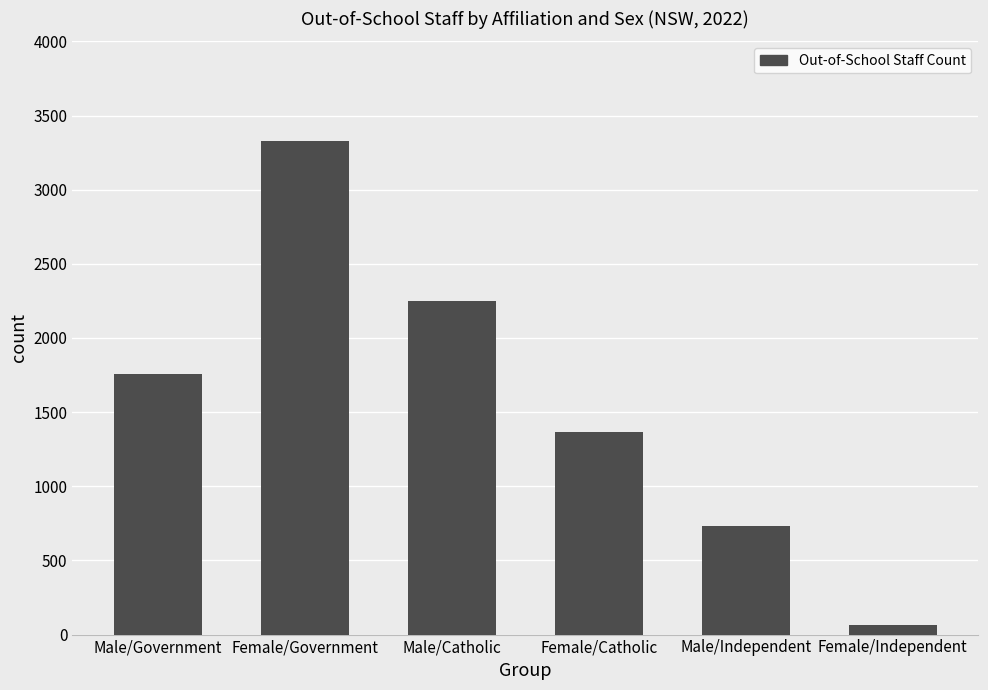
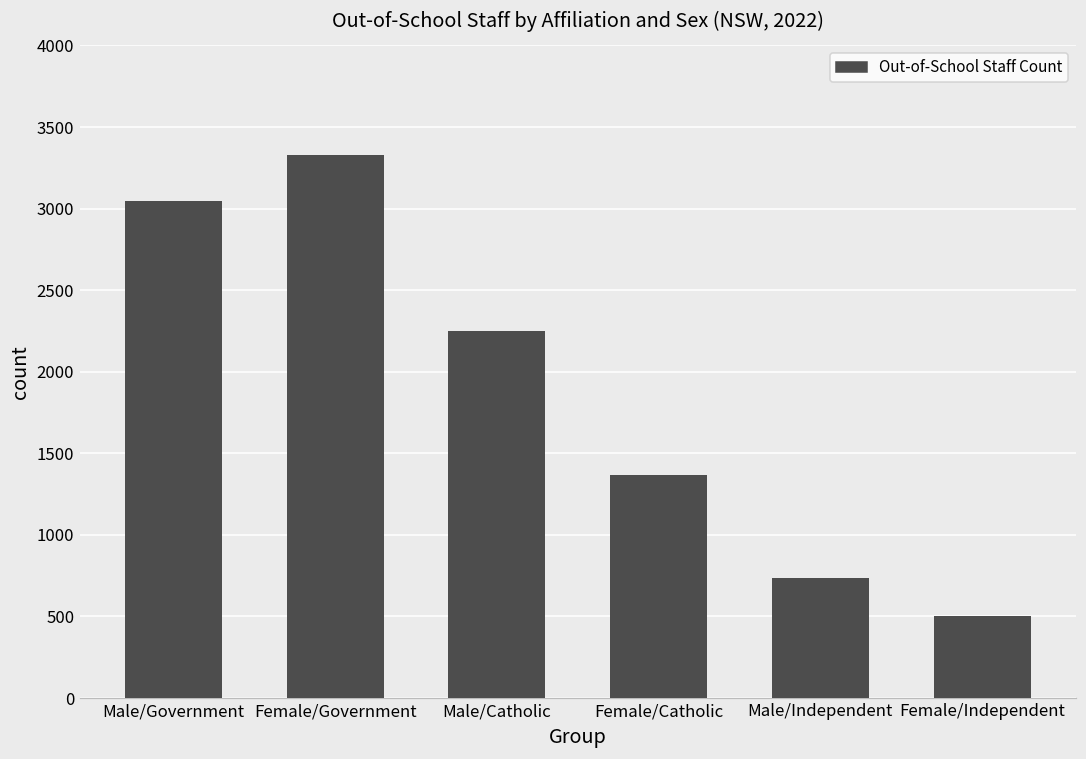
  {
-   "Male/Government": 1760,
+   "Male/Government": 3050,
    "Female/Government": 3330,
    "Male/Catholic": 2250,
    "Female/Catholic": 1370,
    "Male/Independent": 740,
-   "Female/Independent": 60
+   "Female/Independent": 500
  }
